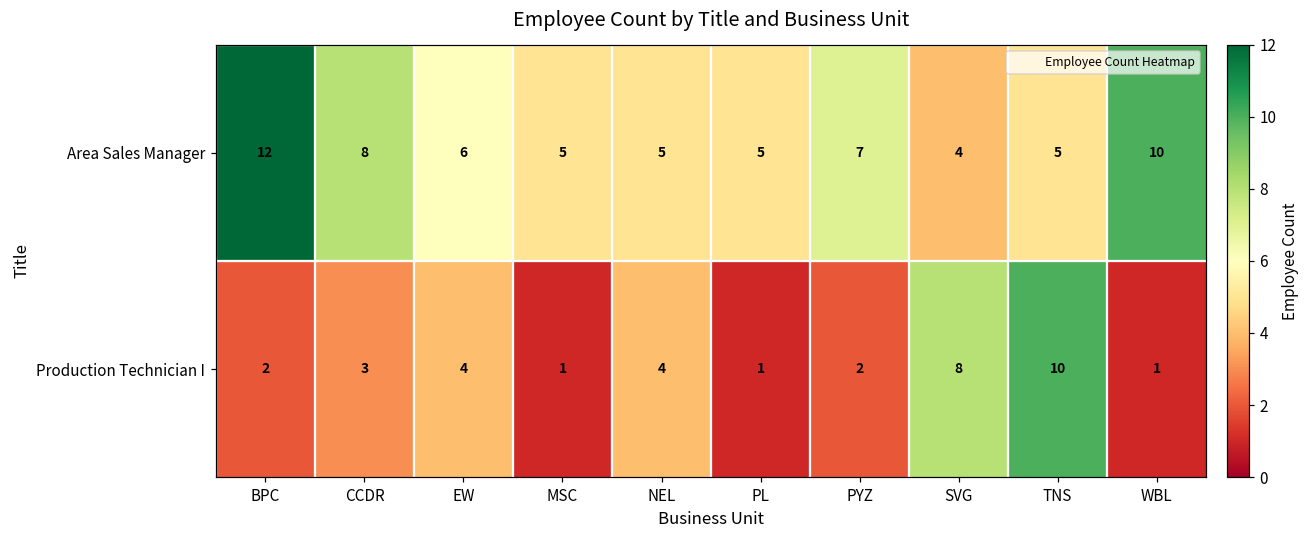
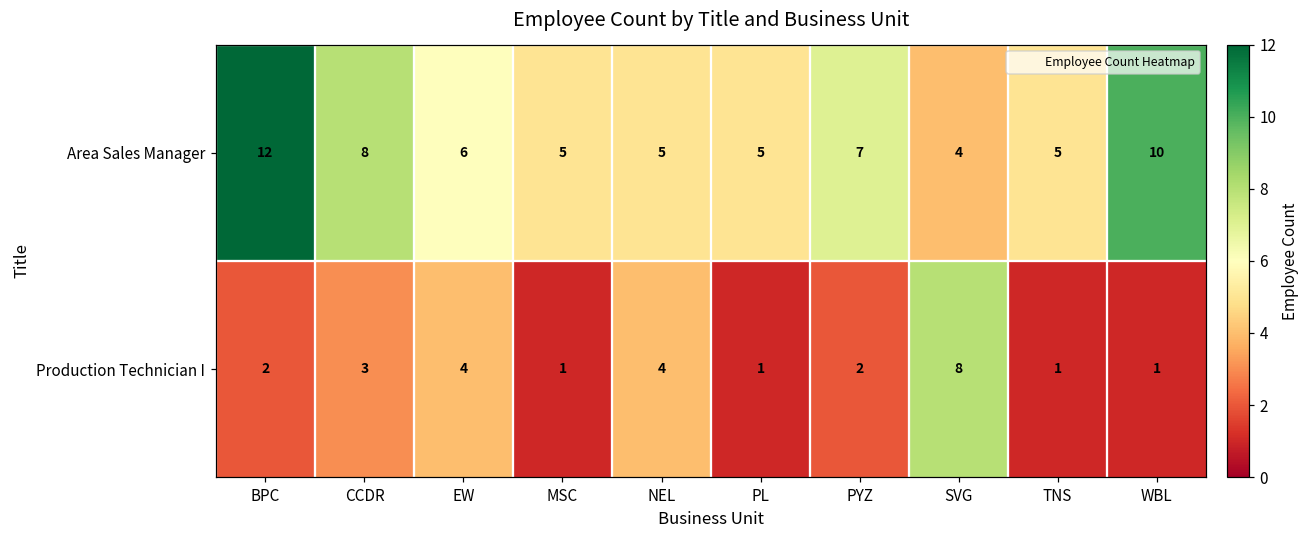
  {
    "Area Sales Manager": {
      "BPC": 12,
      "CCDR": 8,
      "EW": 6,
      "MSC": 5,
      "NEL": 5,
      "PL": 5,
      "PYZ": 7,
      "SVG": 4,
      "TNS": 5,
      "WBL": 10
    },
    "Production Technician I": {
      "BPC": 2,
      "CCDR": 3,
      "EW": 4,
      "MSC": 1,
      "NEL": 4,
      "PL": 1,
      "PYZ": 2,
      "SVG": 8,
-     "TNS": 10,
+     "TNS": 1,
      "WBL": 1
    }
  }
